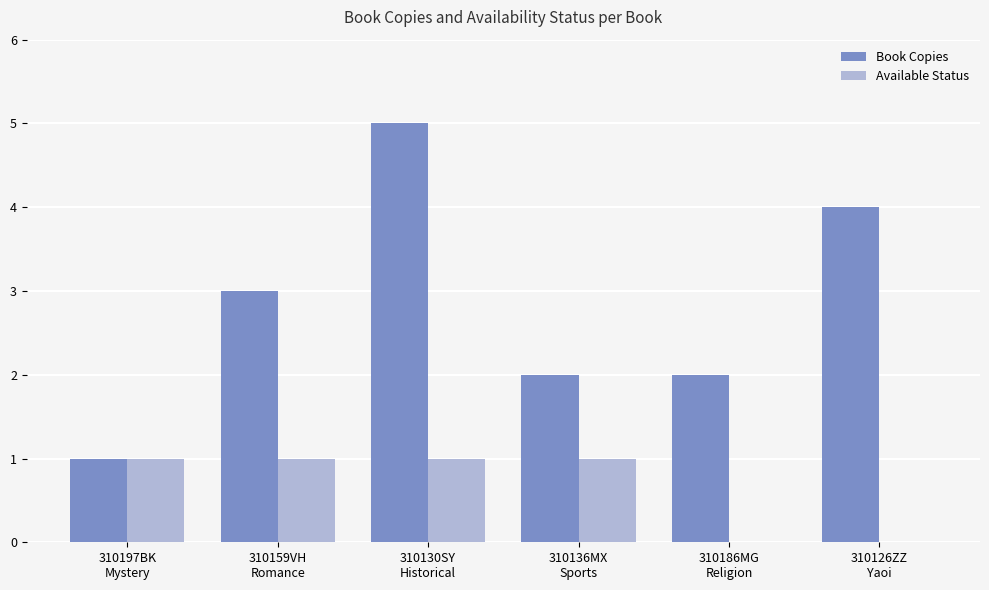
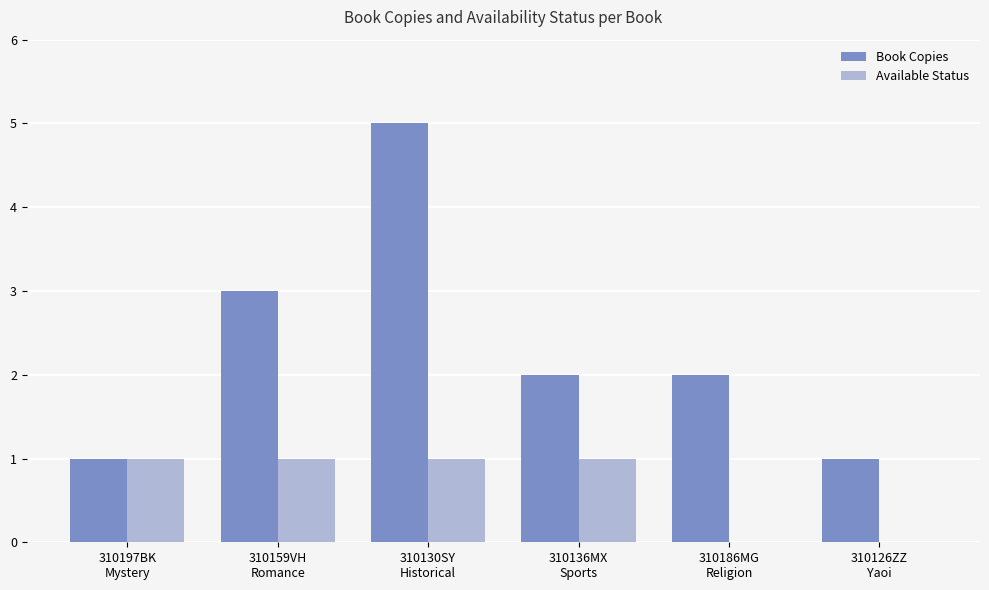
  {
    "Book Copies": {
      "310197BK Mystery": 1,
      "310159VH Romance": 3,
      "310130SY Historical": 5,
      "310136MX Sports": 2,
      "310186MG Religion": 2,
-     "310126ZZ Yaoi": 4
+     "310126ZZ Yaoi": 1
    },
    "Available Status": {
      "310197BK Mystery": 1,
      "310159VH Romance": 1,
      "310130SY Historical": 1,
      "310136MX Sports": 1,
      "310186MG Religion": 0,
      "310126ZZ Yaoi": 0
    }
  }
